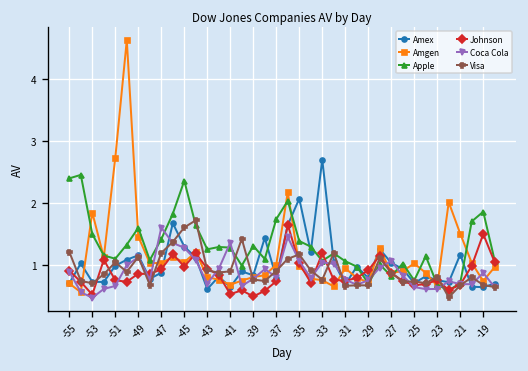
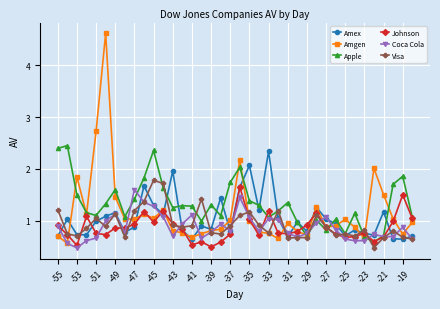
  {
    "Amex": {
      "-51": 1.0,
      "-47": 0.9,
-     "-43": 0.6,
+     "-43": 2.0,
      "-35": 2.1,
-     "-33": 2.7,
+     "-33": 2.3,
      "-21": 1.2
    },
    "Amgen": {
      "-53": 1.8,
      "-51": 2.7,
      "-49": 1.5,
      "-47": 1.0,
      "-45": 1.0,
      "-43": 0.8,
      "-37": 1.0,
      "-31": 0.9,
      "-25": 1.0,
      "-21": 1.5,
      "-19": 0.7
    },
    "Apple": {
      "-55": 2.4,
      "-53": 1.5,
      "-51": 1.1,
      "-49": 1.6,
      "-47": 1.4,
      "-45": 2.4,
      "-43": 1.3,
      "-41": 1.3,
      "-39": 1.3,
      "-37": 1.7,
      "-35": 1.4,
-     "-31": 1.1,
+     "-31": 1.4,
      "-27": 0.8,
      "-19": 1.9
    },
    "Johnson": {
      "-51": 0.8,
      "-49": 0.9,
      "-47": 0.9,
      "-45": 1.0,
      "-41": 0.5,
      "-39": 0.5,
      "-37": 0.7,
      "-33": 1.2,
      "-29": 0.9,
      "-19": 1.5
    },
    "Coca Cola": {
      "-51": 0.7,
      "-47": 1.6,
      "-43": 0.7,
-     "-41": 1.4,
+     "-41": 1.1,
      "-19": 0.9
    },
    "Visa": {
      "-55": 1.2,
      "-51": 1.0,
      "-47": 1.2,
-     "-45": 1.6,
+     "-45": 1.8,
      "-41": 0.9,
      "-37": 0.9,
      "-35": 1.2,
      "-23": 0.8
    }
  }
